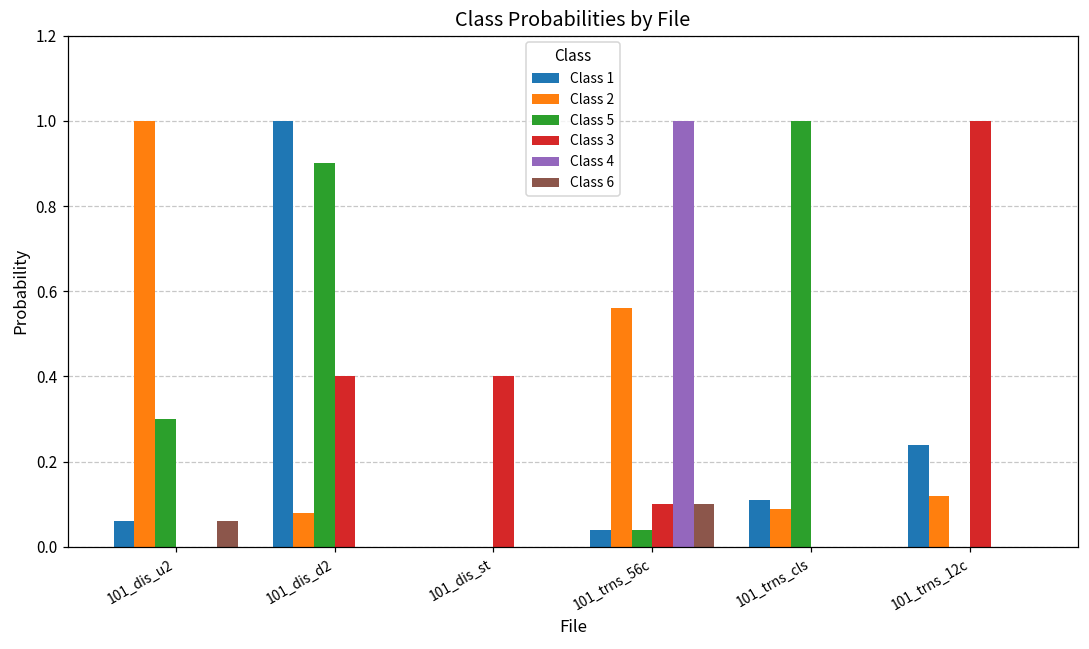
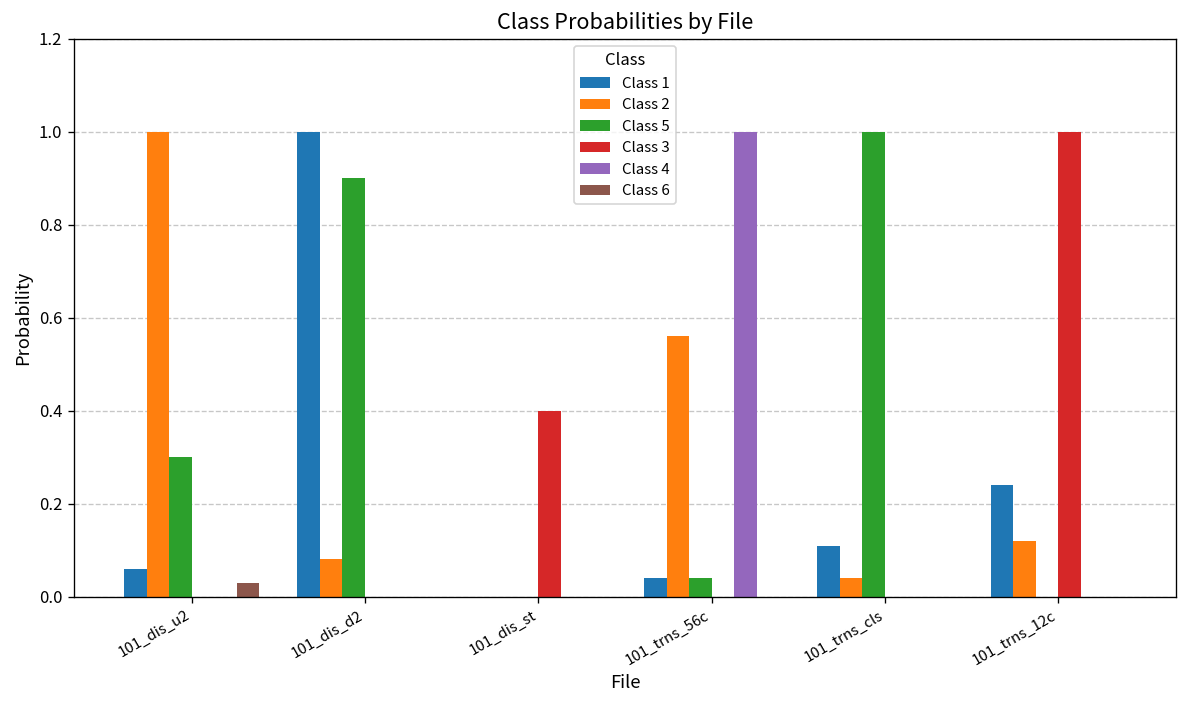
  {
    "Class 1": {
      "101_dis_u2": 0.06,
      "101_dis_d2": 1.00,
      "101_dis_st": 0.00,
      "101_trns_56c": 0.04,
      "101_trns_cls": 0.11,
      "101_trns_12c": 0.24
    },
    "Class 2": {
      "101_dis_u2": 1.00,
      "101_dis_d2": 0.08,
      "101_dis_st": 0.00,
      "101_trns_56c": 0.56,
-     "101_trns_cls": 0.09,
+     "101_trns_cls": 0.04,
      "101_trns_12c": 0.12
    },
    "Class 5": {
      "101_dis_u2": 0.30,
      "101_dis_d2": 0.90,
      "101_dis_st": 0.00,
      "101_trns_56c": 0.04,
      "101_trns_cls": 1.00,
      "101_trns_12c": 0.00
    },
    "Class 3": {
      "101_dis_u2": 0.0,
-     "101_dis_d2": 0.4,
+     "101_dis_d2": 0.0,
      "101_dis_st": 0.4,
-     "101_trns_56c": 0.1,
+     "101_trns_56c": 0.0,
      "101_trns_cls": 0.0,
      "101_trns_12c": 1.0
    },
    "Class 4": {
      "101_dis_u2": 0.00,
      "101_dis_d2": 0.00,
      "101_dis_st": 0.00,
      "101_trns_56c": 1.00,
      "101_trns_cls": 0.00,
      "101_trns_12c": 0.00
    },
    "Class 6": {
-     "101_dis_u2": 0.06,
+     "101_dis_u2": 0.03,
      "101_dis_d2": 0.00,
      "101_dis_st": 0.00,
-     "101_trns_56c": 0.1,
+     "101_trns_56c": 0.0,
      "101_trns_cls": 0.00,
      "101_trns_12c": 0.00
    }
  }
